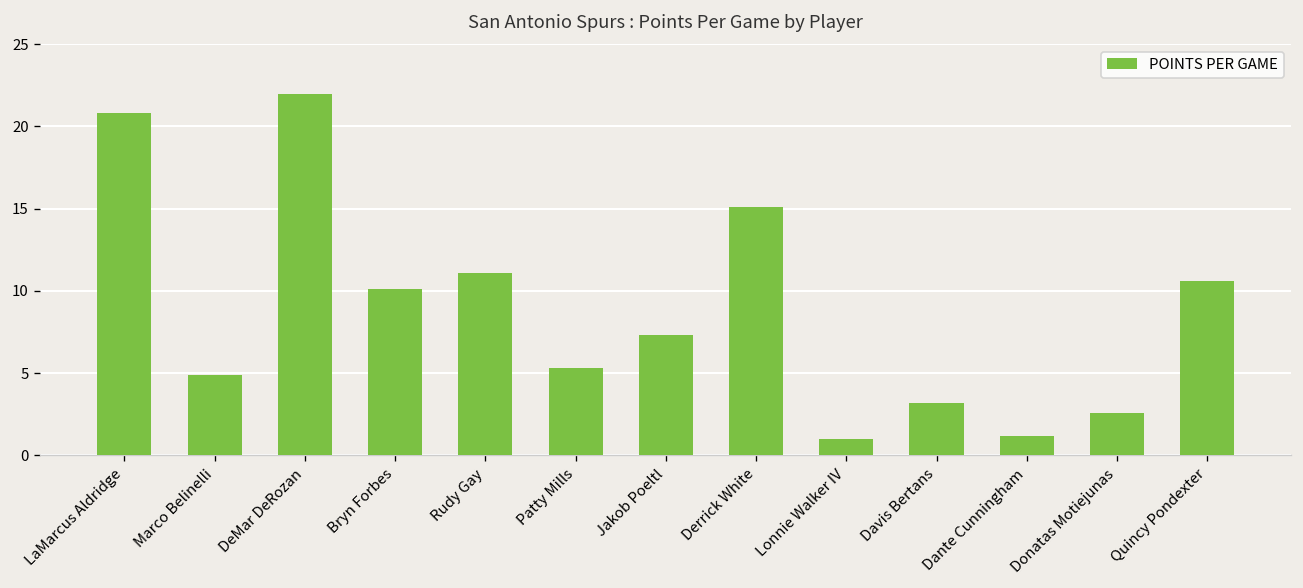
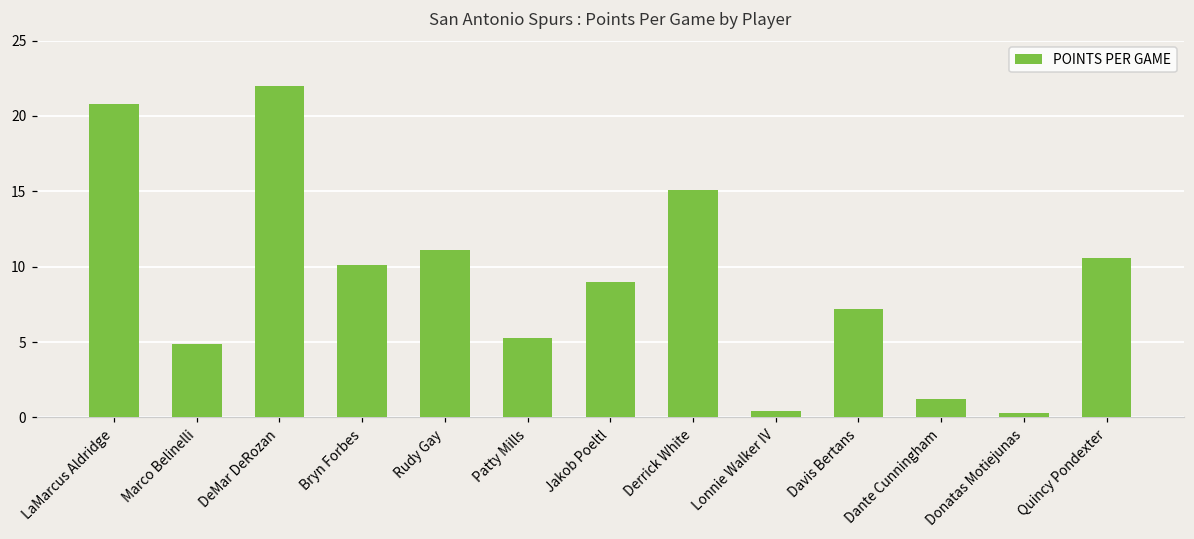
  {
    "LaMarcus Aldridge": 20.8,
    "Marco Belinelli": 4.9,
    "DeMar DeRozan": 22.0,
    "Bryn Forbes": 10.1,
    "Rudy Gay": 11.1,
    "Patty Mills": 5.3,
-   "Jakob Poeltl": 7.3,
+   "Jakob Poeltl": 9.0,
    "Derrick White": 15.1,
-   "Lonnie Walker IV": 1.0,
-   "Davis Bertans": 3.2,
+   "Lonnie Walker IV": 0.4,
+   "Davis Bertans": 7.2,
    "Dante Cunningham": 1.2,
-   "Donatas Motiejunas": 2.6,
+   "Donatas Motiejunas": 0.3,
    "Quincy Pondexter": 10.6
  }
